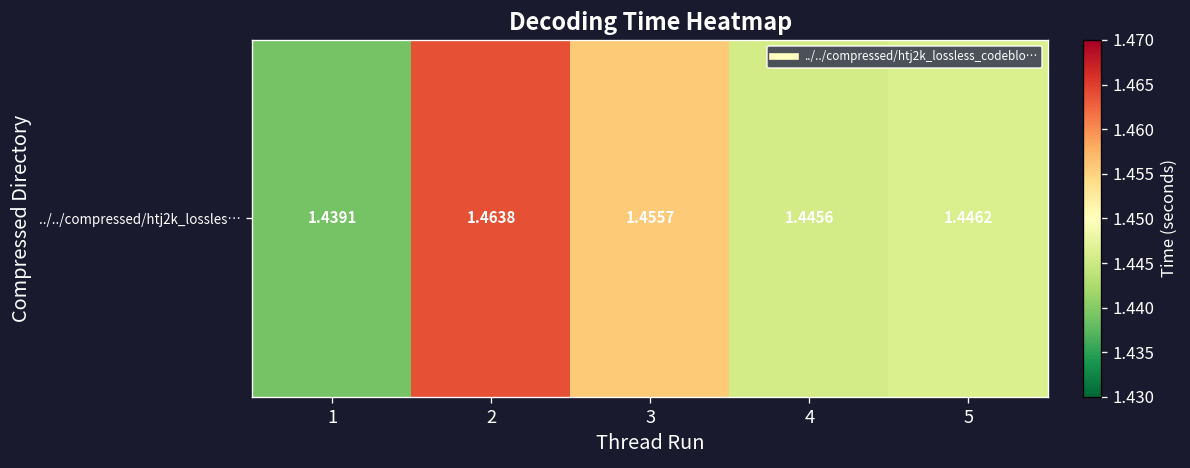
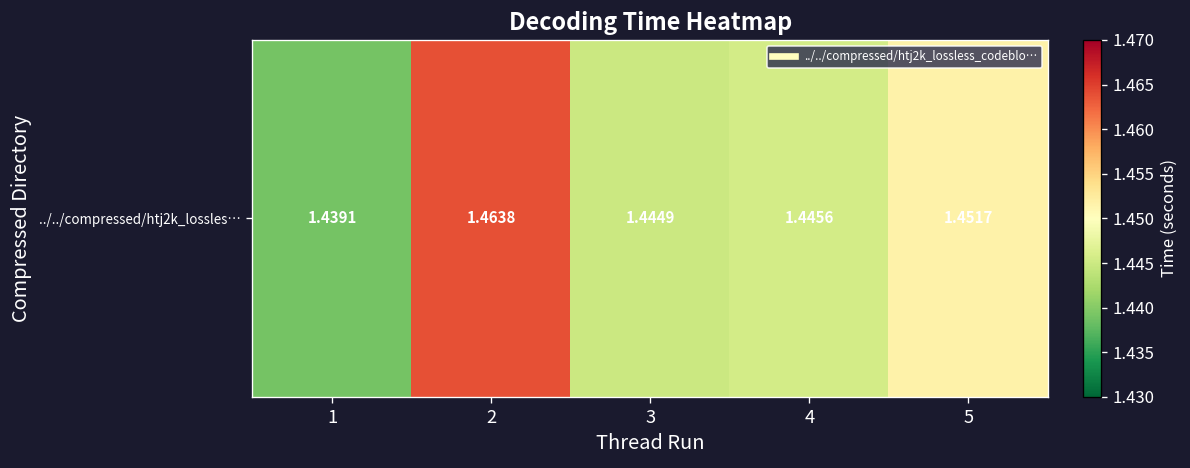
  {
    "../../compressed/htj2k_lossles…": {
      "1": 1.4391,
      "2": 1.4638,
-     "3": 1.4557,
+     "3": 1.4449,
      "4": 1.4456,
-     "5": 1.4462
+     "5": 1.4517
    }
  }
